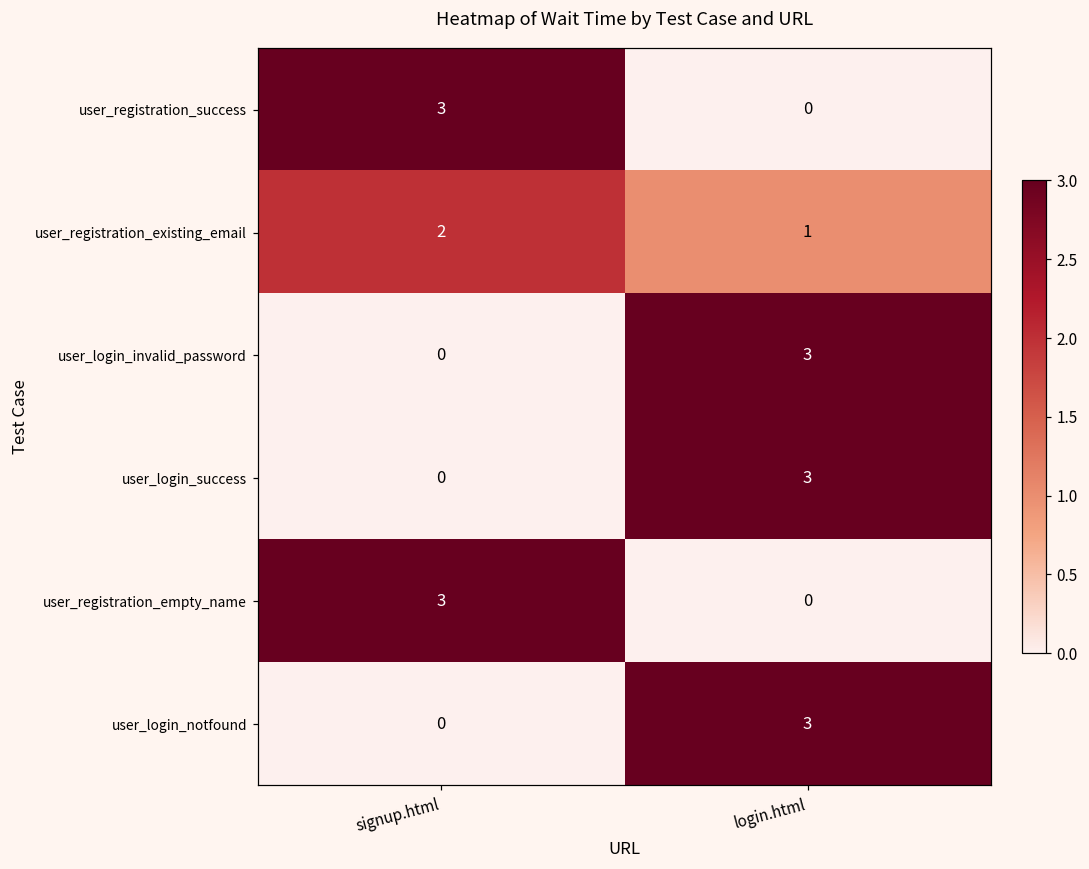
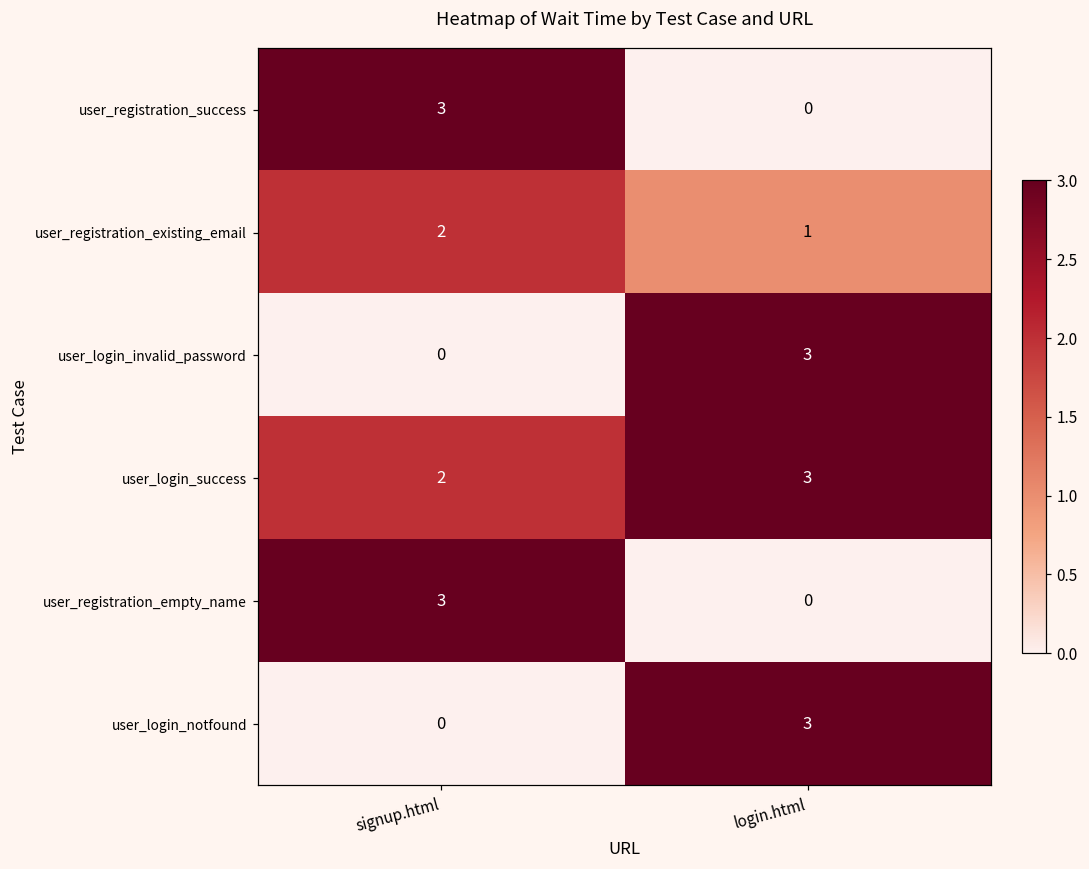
  {
    "user_registration_success": {
      "signup.html": 3,
      "login.html": 0
    },
    "user_registration_existing_email": {
      "signup.html": 2,
      "login.html": 1
    },
    "user_login_invalid_password": {
      "signup.html": 0,
      "login.html": 3
    },
    "user_login_success": {
-     "signup.html": 0,
+     "signup.html": 2,
      "login.html": 3
    },
    "user_registration_empty_name": {
      "signup.html": 3,
      "login.html": 0
    },
    "user_login_notfound": {
      "signup.html": 0,
      "login.html": 3
    }
  }
